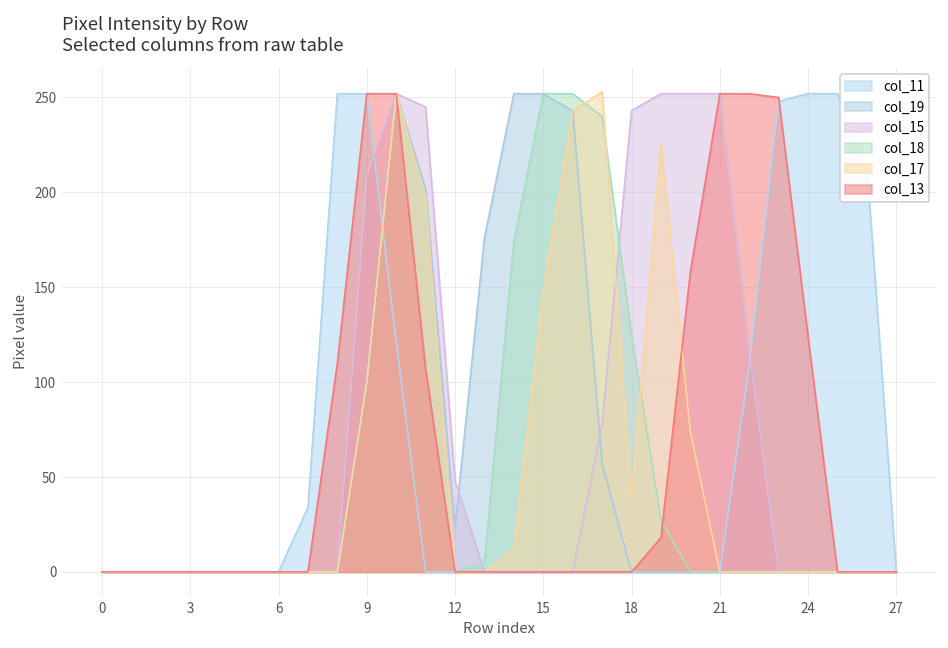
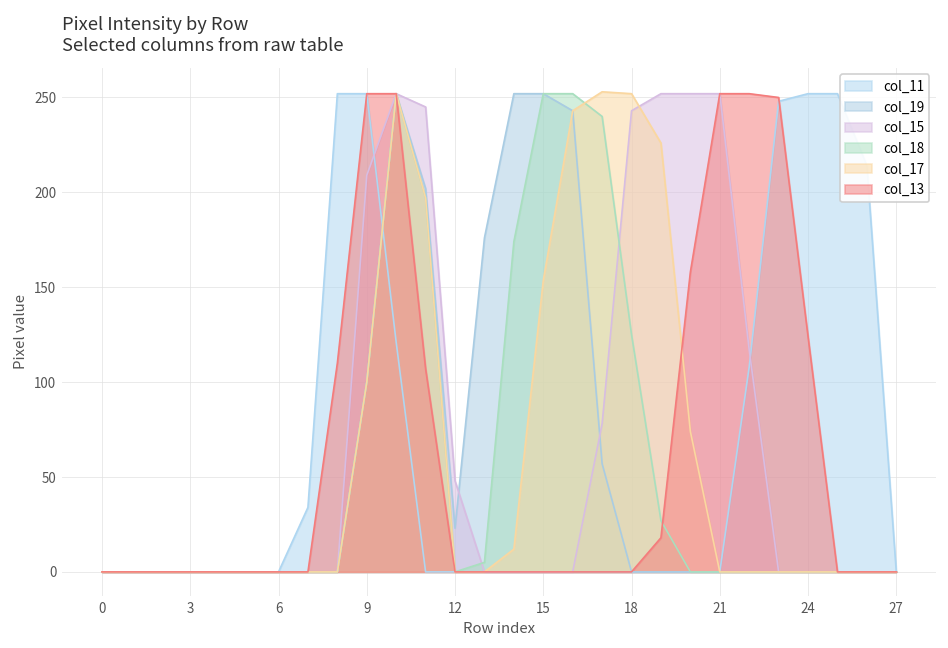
  {
    "col_17": {
-     "15": 148,
-     "18": 37
+     "15": 154,
+     "18": 252
    },
    "col_13": {
      "24": 124
    }
  }
